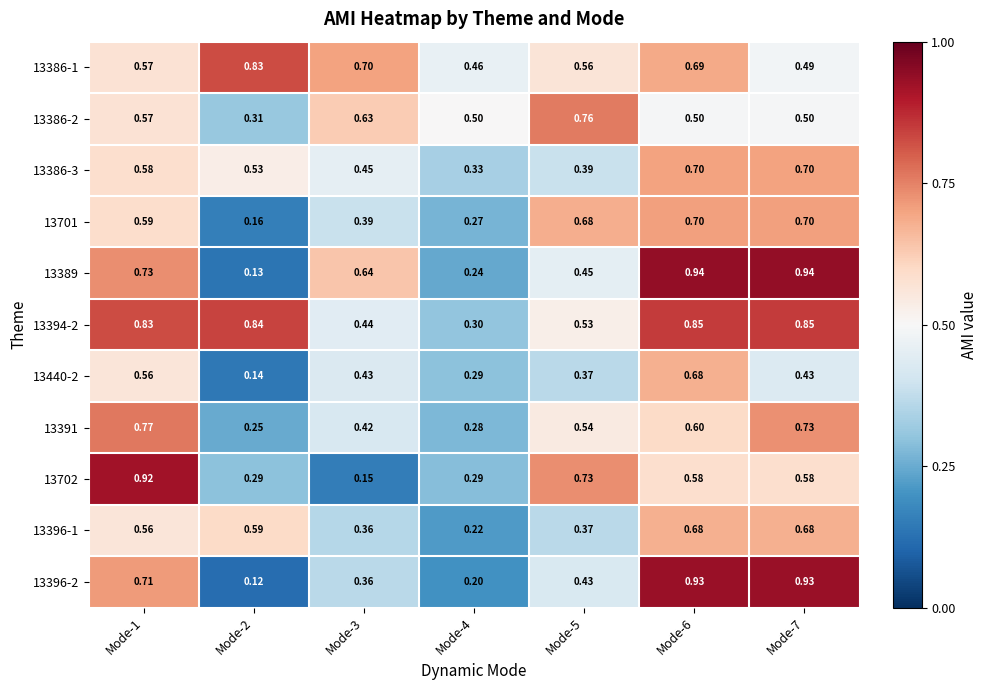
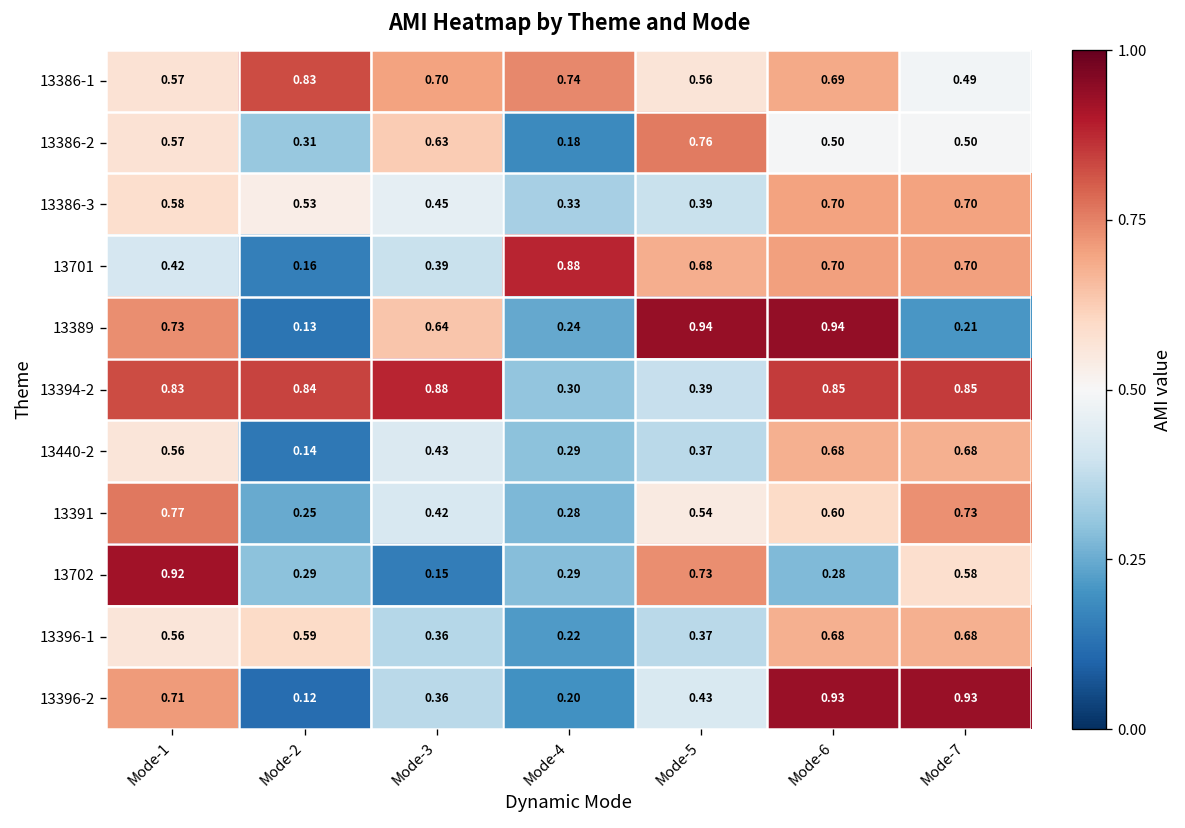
  {
    "13386-1": {
      "Mode-1": 0.57,
      "Mode-2": 0.83,
      "Mode-3": 0.70,
-     "Mode-4": 0.46,
+     "Mode-4": 0.74,
      "Mode-5": 0.56,
      "Mode-6": 0.69,
      "Mode-7": 0.49
    },
    "13386-2": {
      "Mode-1": 0.57,
      "Mode-2": 0.31,
      "Mode-3": 0.63,
-     "Mode-4": 0.50,
+     "Mode-4": 0.18,
      "Mode-5": 0.76,
      "Mode-6": 0.50,
      "Mode-7": 0.50
    },
    "13386-3": {
      "Mode-1": 0.58,
      "Mode-2": 0.53,
      "Mode-3": 0.45,
      "Mode-4": 0.33,
      "Mode-5": 0.39,
      "Mode-6": 0.70,
      "Mode-7": 0.70
    },
    "13701": {
-     "Mode-1": 0.59,
+     "Mode-1": 0.42,
      "Mode-2": 0.16,
      "Mode-3": 0.39,
-     "Mode-4": 0.27,
+     "Mode-4": 0.88,
      "Mode-5": 0.68,
      "Mode-6": 0.70,
      "Mode-7": 0.70
    },
    "13389": {
      "Mode-1": 0.73,
      "Mode-2": 0.13,
      "Mode-3": 0.64,
      "Mode-4": 0.24,
-     "Mode-5": 0.45,
+     "Mode-5": 0.94,
      "Mode-6": 0.94,
-     "Mode-7": 0.94
+     "Mode-7": 0.21
    },
    "13394-2": {
      "Mode-1": 0.83,
      "Mode-2": 0.84,
-     "Mode-3": 0.44,
+     "Mode-3": 0.88,
      "Mode-4": 0.30,
-     "Mode-5": 0.53,
+     "Mode-5": 0.39,
      "Mode-6": 0.85,
      "Mode-7": 0.85
    },
    "13440-2": {
      "Mode-1": 0.56,
      "Mode-2": 0.14,
      "Mode-3": 0.43,
      "Mode-4": 0.29,
      "Mode-5": 0.37,
      "Mode-6": 0.68,
-     "Mode-7": 0.43
+     "Mode-7": 0.68
    },
    "13391": {
      "Mode-1": 0.77,
      "Mode-2": 0.25,
      "Mode-3": 0.42,
      "Mode-4": 0.28,
      "Mode-5": 0.54,
      "Mode-6": 0.60,
      "Mode-7": 0.73
    },
    "13702": {
      "Mode-1": 0.92,
      "Mode-2": 0.29,
      "Mode-3": 0.15,
      "Mode-4": 0.29,
      "Mode-5": 0.73,
-     "Mode-6": 0.58,
+     "Mode-6": 0.28,
      "Mode-7": 0.58
    },
    "13396-1": {
      "Mode-1": 0.56,
      "Mode-2": 0.59,
      "Mode-3": 0.36,
      "Mode-4": 0.22,
      "Mode-5": 0.37,
      "Mode-6": 0.68,
      "Mode-7": 0.68
    },
    "13396-2": {
      "Mode-1": 0.71,
      "Mode-2": 0.12,
      "Mode-3": 0.36,
      "Mode-4": 0.20,
      "Mode-5": 0.43,
      "Mode-6": 0.93,
      "Mode-7": 0.93
    }
  }
